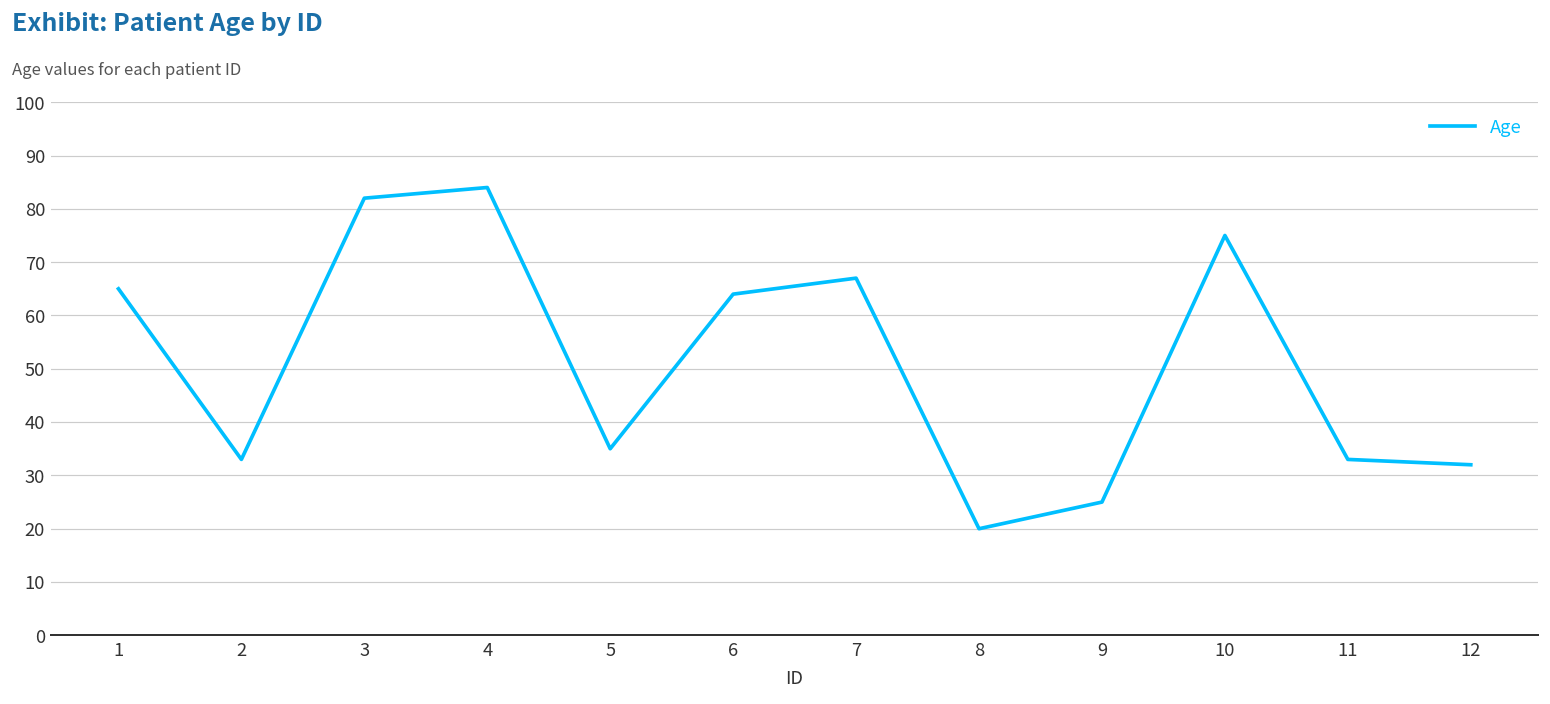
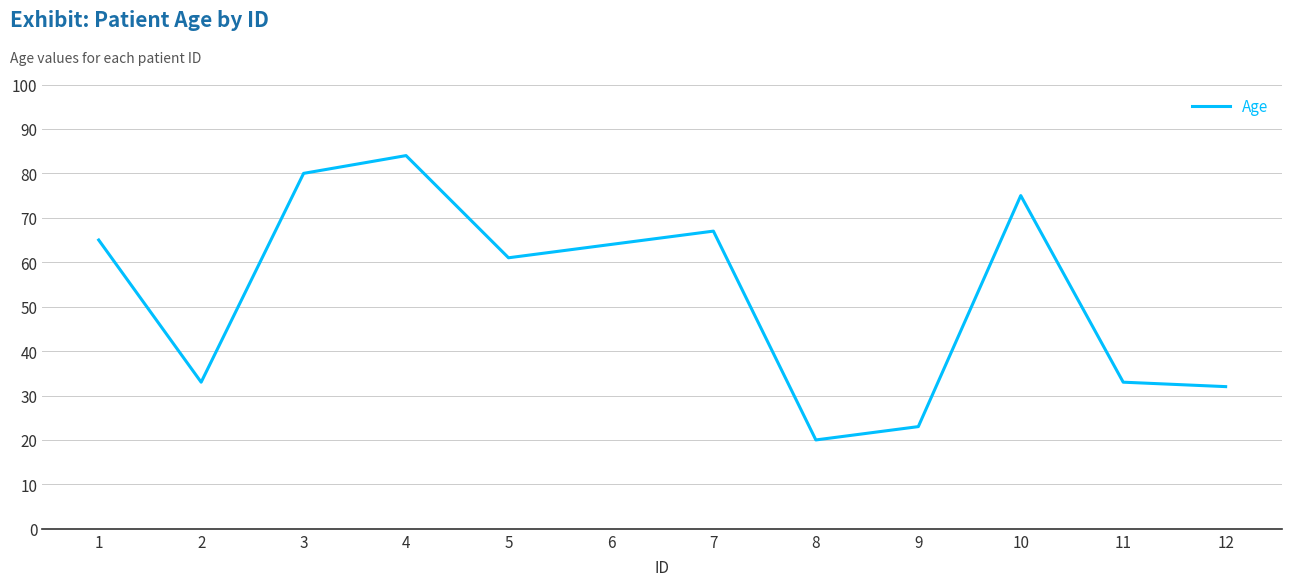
  {
    "1": 65,
    "2": 33,
-   "3": 82,
+   "3": 80,
    "4": 84,
-   "5": 35,
+   "5": 61,
    "6": 64,
    "7": 67,
    "8": 20,
-   "9": 25,
+   "9": 23,
    "10": 75,
    "11": 33,
    "12": 32
  }
